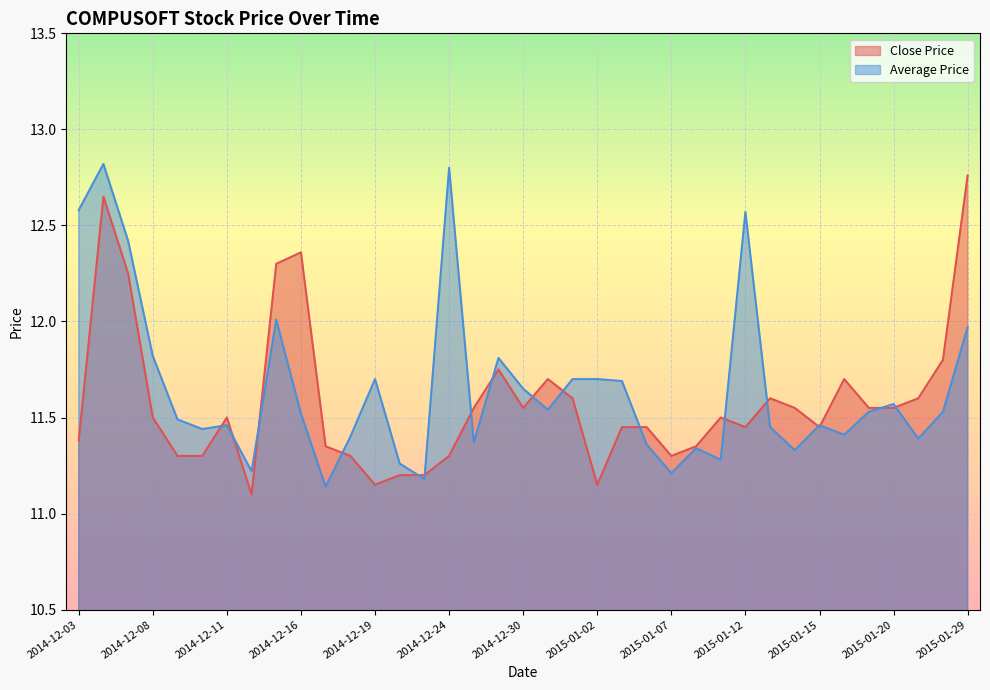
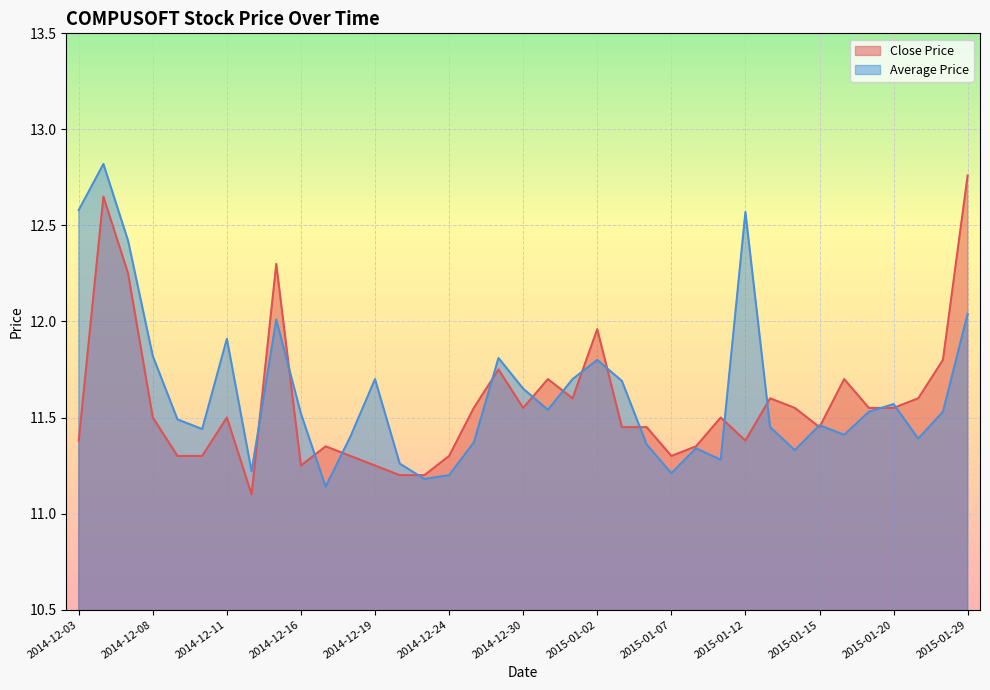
  {
    "Close Price": {
      "2014-12-03": 11.38,
      "2014-12-08": 11.50,
      "2014-12-11": 11.50,
-     "2014-12-16": 12.36,
-     "2014-12-19": 11.15,
+     "2014-12-16": 11.25,
+     "2014-12-19": 11.25,
      "2014-12-24": 11.30,
      "2014-12-30": 11.55,
-     "2015-01-02": 11.15,
+     "2015-01-02": 11.96,
      "2015-01-07": 11.30,
-     "2015-01-12": 11.45,
+     "2015-01-12": 11.38,
      "2015-01-20": 11.55,
      "2015-01-29": 12.76
    },
    "Average Price": {
      "2014-12-03": 12.58,
      "2014-12-08": 11.82,
-     "2014-12-11": 11.46,
+     "2014-12-11": 11.91,
      "2014-12-16": 11.52,
      "2014-12-19": 11.70,
-     "2014-12-24": 12.8,
+     "2014-12-24": 11.2,
      "2014-12-30": 11.65,
-     "2015-01-02": 11.7,
+     "2015-01-02": 11.8,
      "2015-01-07": 11.21,
      "2015-01-12": 12.57,
      "2015-01-20": 11.57,
-     "2015-01-29": 11.97
+     "2015-01-29": 12.04
    }
  }
